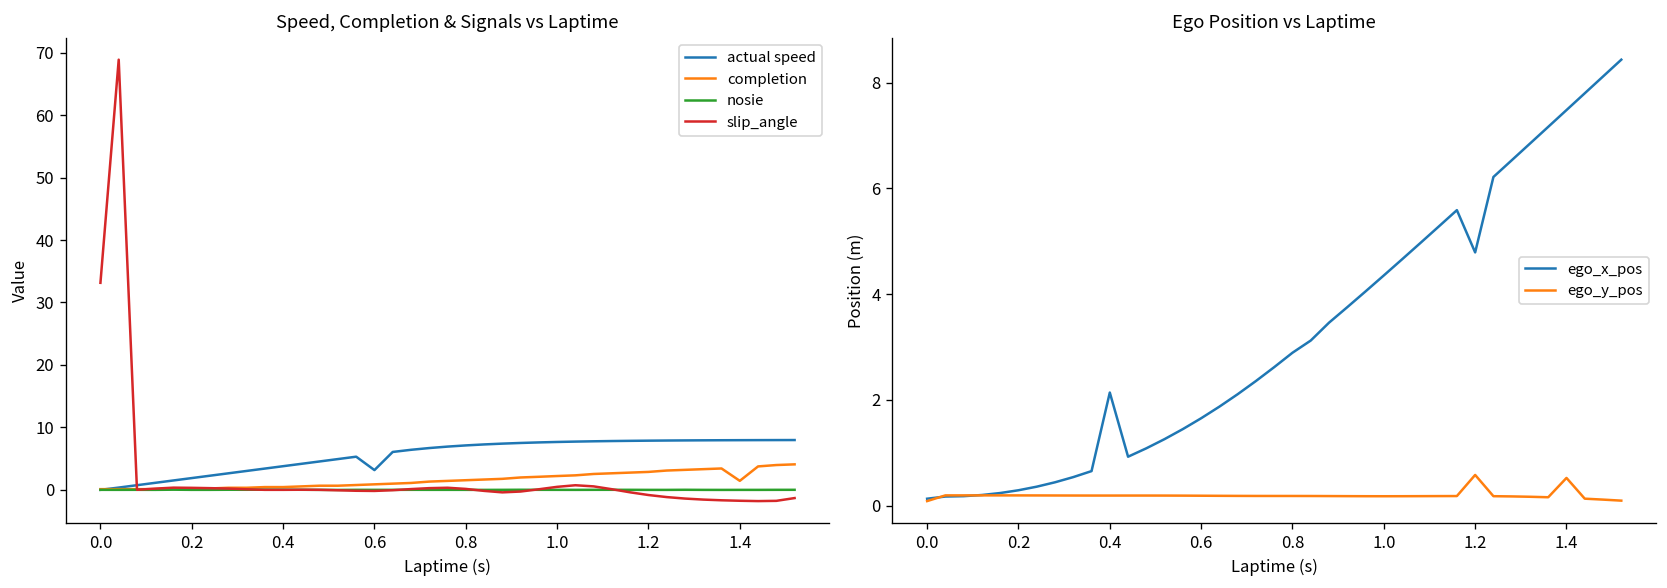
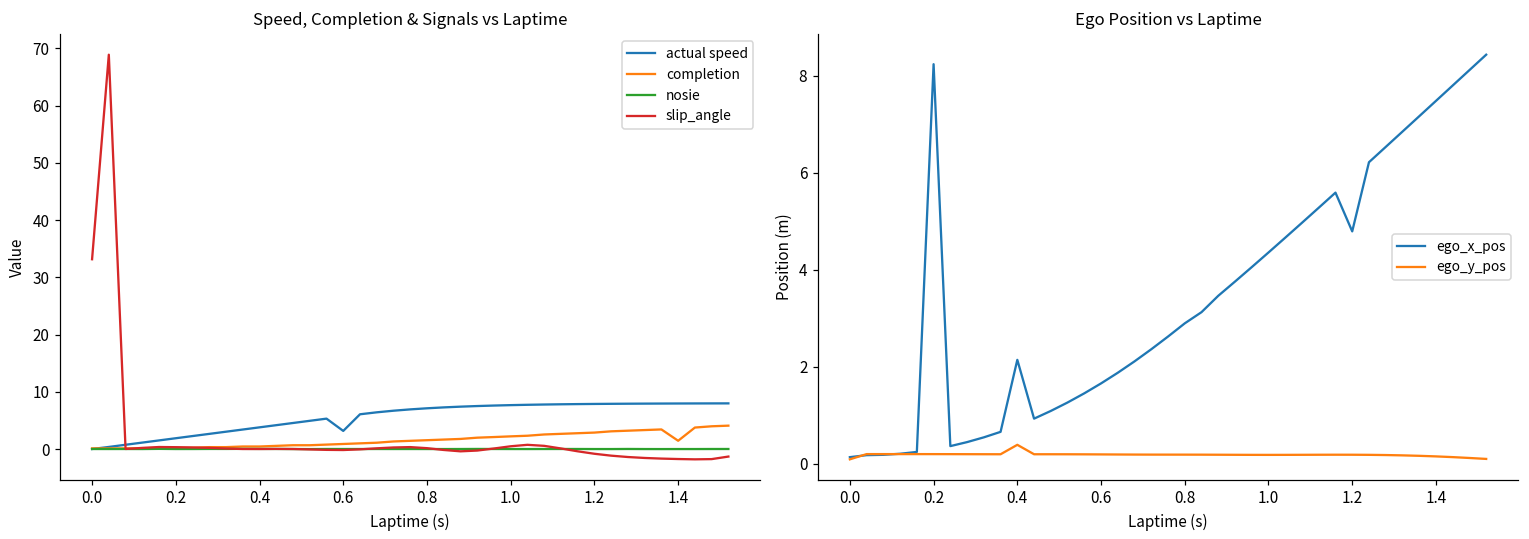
  {
    "Speed, Completion & Signals vs Laptime": {
      "actual speed": {
        "0.2": 2,
        "0.4": 4,
        "0.6": 3,
        "0.8": 7,
        "1.0": 8,
        "1.2": 8,
        "1.4": 8
      },
      "completion": {
        "0.6": 1,
        "0.8": 2,
        "1.0": 2,
        "1.2": 3,
        "1.4": 1
      },
      "nosie": {
        "1.2": 0,
        "1.4": 0
      },
      "slip_angle": {
        "0.0": 33,
        "1.2": -1,
        "1.4": -2
      }
    },
    "Ego Position vs Laptime": {
      "ego_x_pos": {
-       "0.2": 0.3,
+       "0.2": 8.2,
        "0.4": 2.1,
        "0.6": 1.7,
        "0.8": 2.9,
        "1.0": 4.4,
        "1.2": 4.8,
        "1.4": 7.5
      },
      "ego_y_pos": {
        "0.2": 0.2,
-       "0.4": 0.2,
+       "0.4": 0.4,
        "0.6": 0.2,
        "0.8": 0.2,
        "1.0": 0.2,
-       "1.2": 0.6,
-       "1.4": 0.5
+       "1.2": 0.2,
+       "1.4": 0.1
      }
    }
  }
